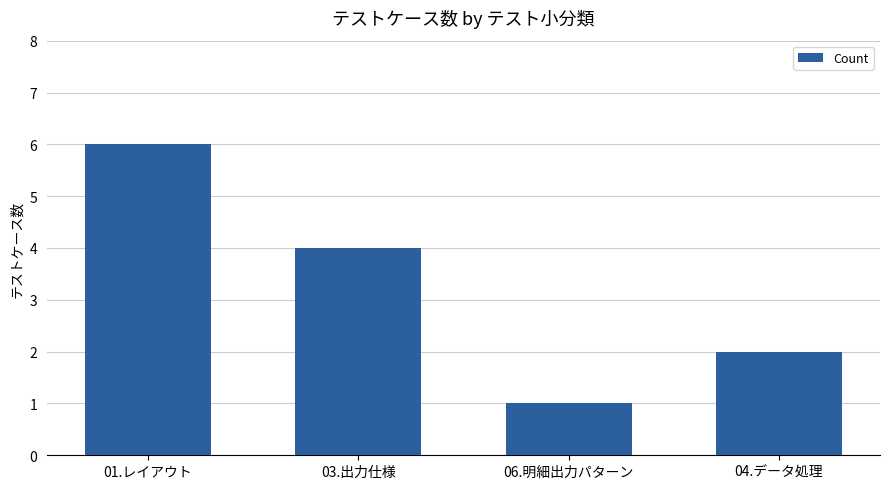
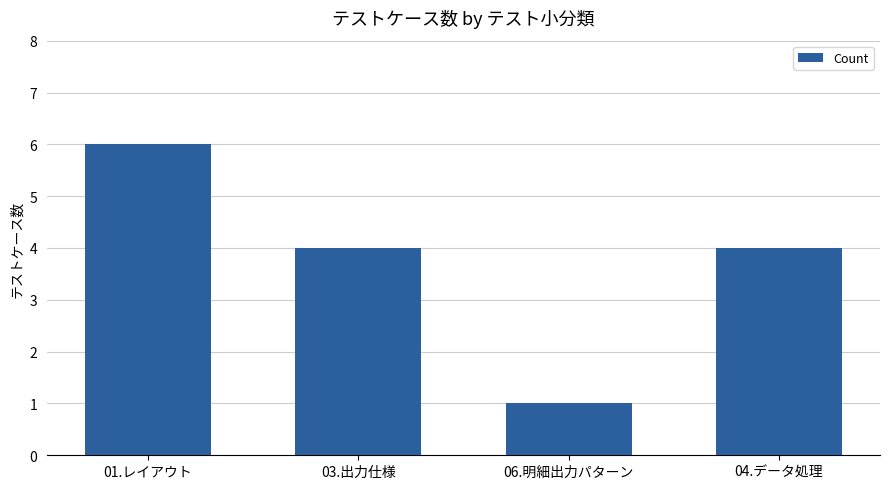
  {
    "01.レイアウト": 6,
    "03.出力仕様": 4,
    "06.明細出力パターン": 1,
-   "04.データ処理": 2
+   "04.データ処理": 4
  }
